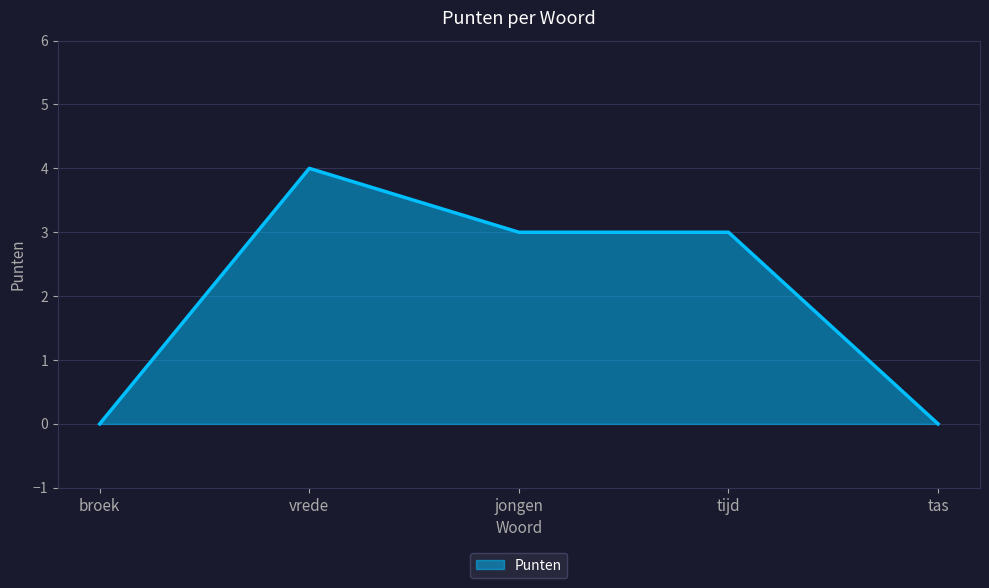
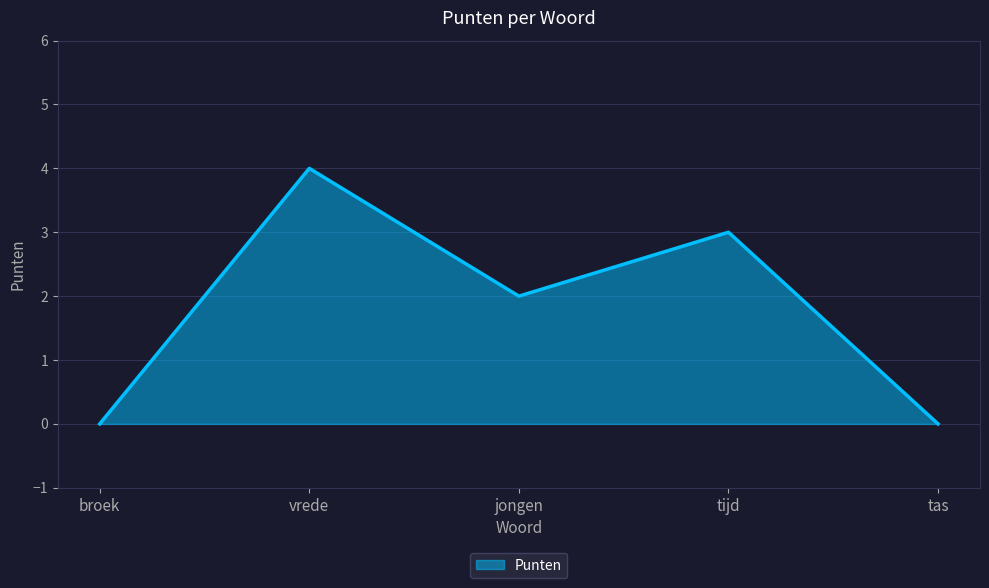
  {
    "broek": 0,
    "vrede": 4,
-   "jongen": 3,
+   "jongen": 2,
    "tijd": 3,
    "tas": 0
  }
